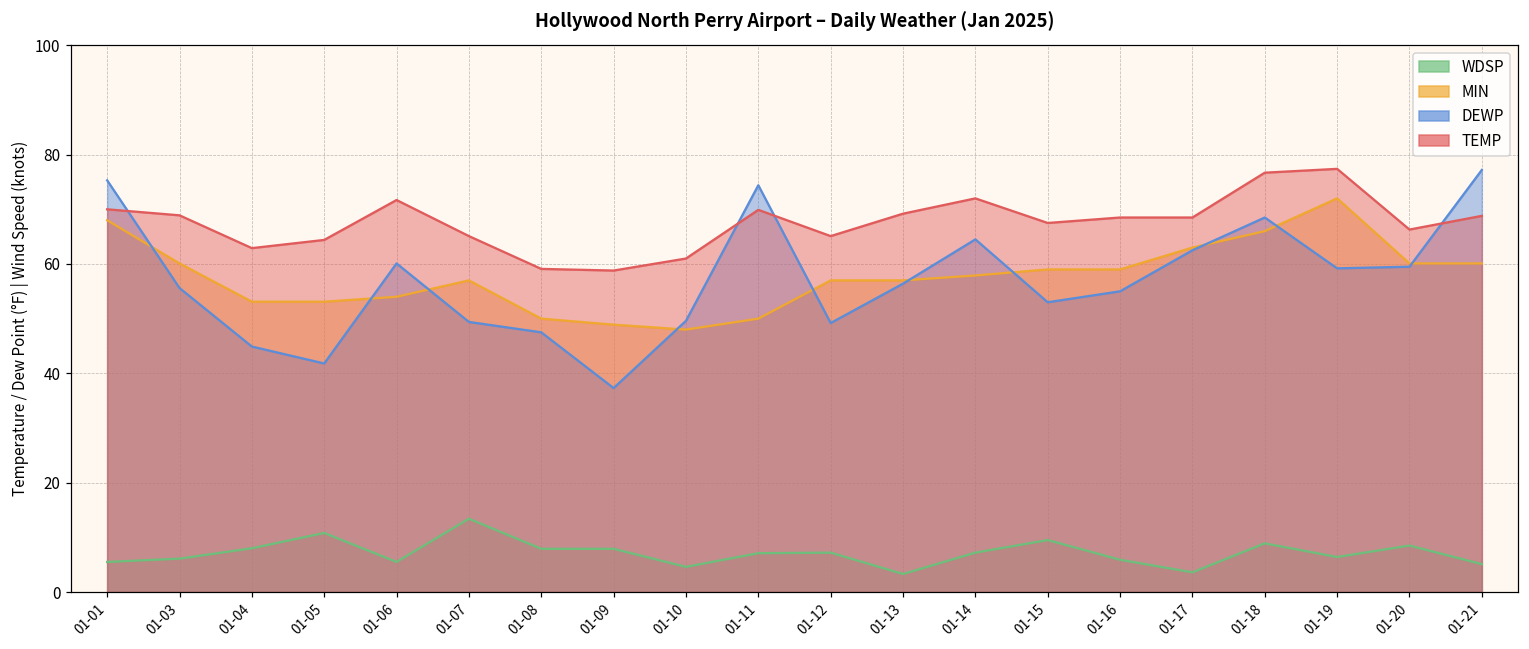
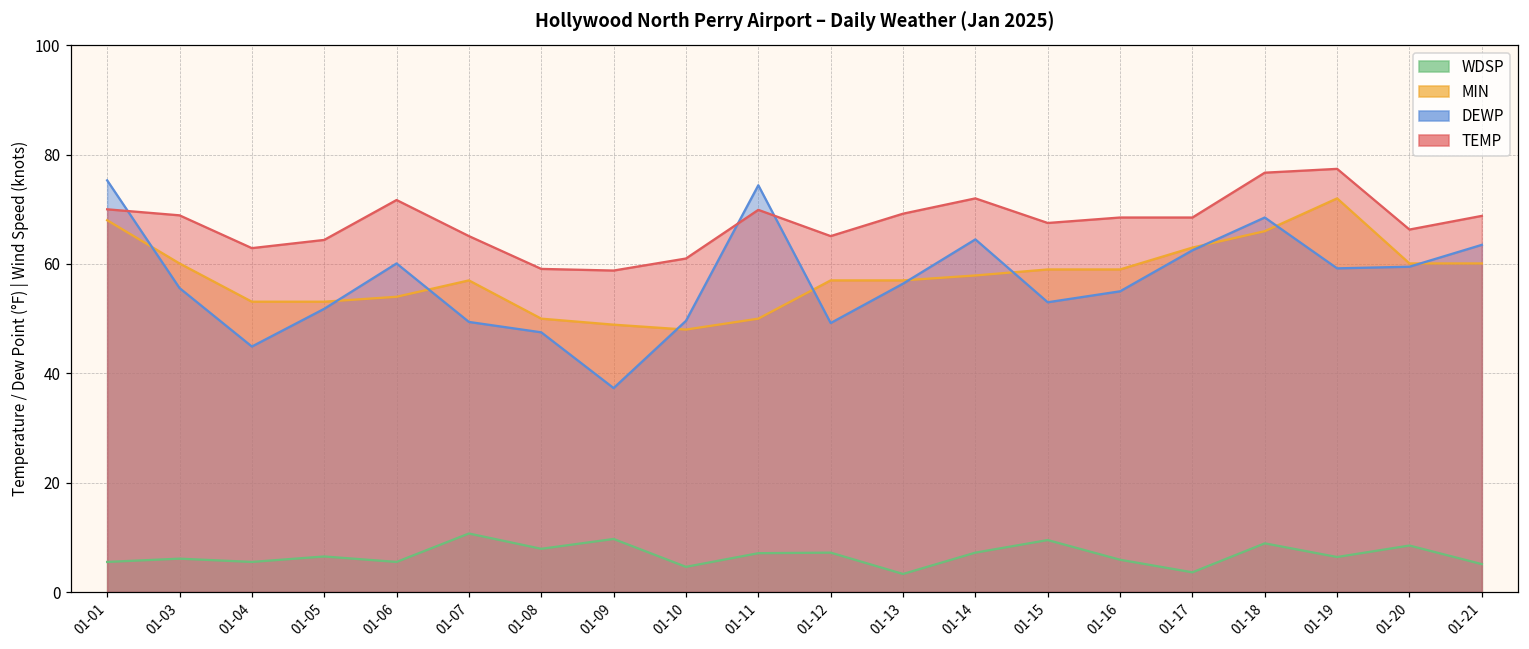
  {
    "WDSP": {
      "01-01": 6,
      "01-03": 6,
-     "01-04": 8,
-     "01-05": 11,
+     "01-04": 6,
+     "01-05": 7,
      "01-06": 6,
-     "01-07": 13,
+     "01-07": 11,
      "01-08": 8,
-     "01-09": 8,
+     "01-09": 10,
      "01-10": 5,
      "01-11": 7,
      "01-12": 7,
      "01-13": 3,
      "01-14": 7,
      "01-15": 10,
      "01-16": 6,
      "01-17": 4,
      "01-18": 9,
      "01-19": 6,
      "01-20": 9,
      "01-21": 5
    },
    "DEWP": {
      "01-01": 75,
      "01-03": 56,
      "01-04": 45,
-     "01-05": 42,
+     "01-05": 52,
      "01-06": 60,
      "01-07": 49,
      "01-08": 48,
      "01-09": 37,
      "01-10": 50,
      "01-11": 74,
      "01-12": 49,
      "01-13": 56,
      "01-14": 65,
      "01-15": 53,
      "01-16": 55,
      "01-18": 69,
      "01-19": 59,
      "01-20": 60,
-     "01-21": 77
+     "01-21": 64
    }
  }
